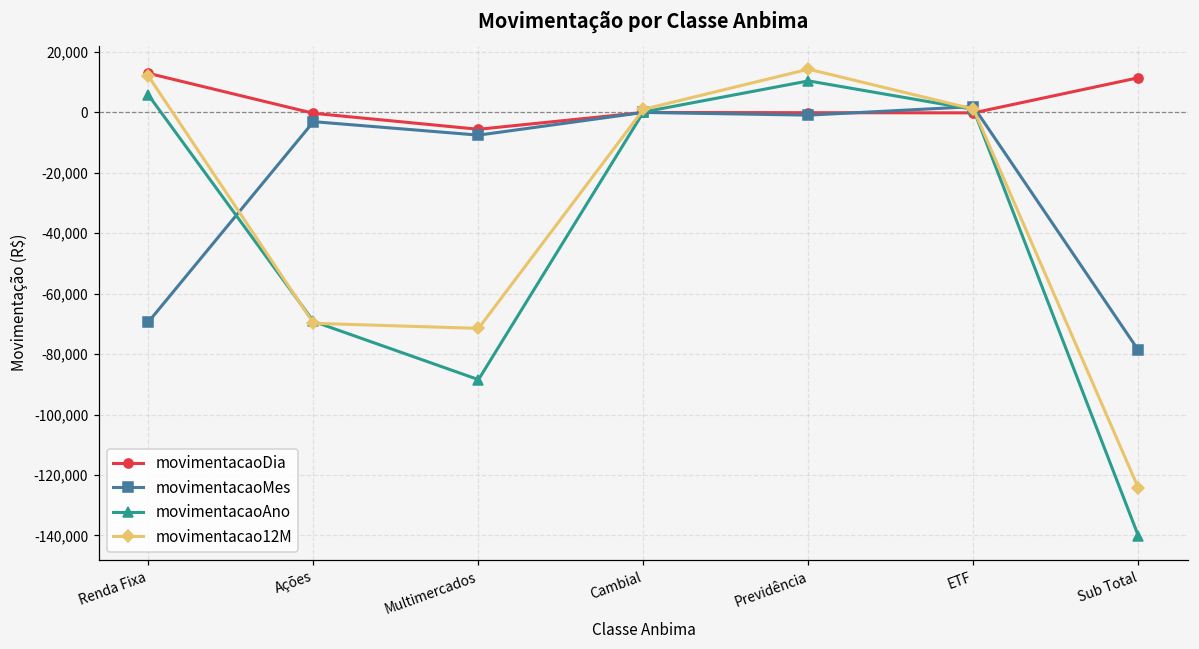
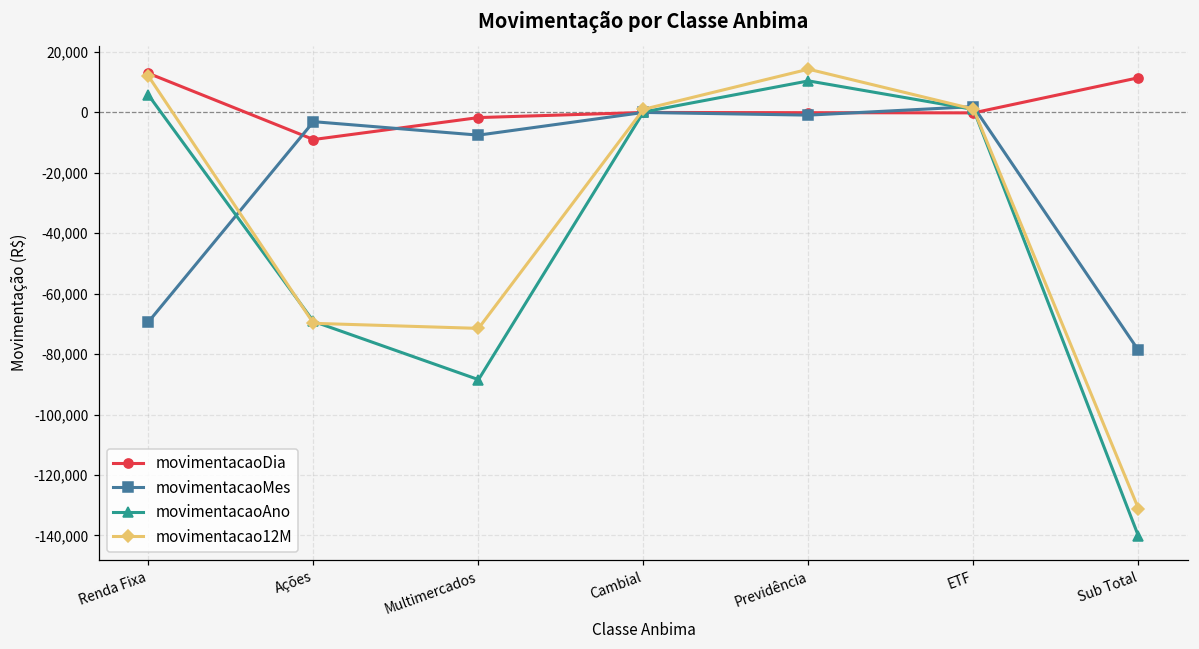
  {
    "movimentacaoDia": {
      "Renda Fixa": "13,000",
-     "Ações": "0",
-     "Multimercados": "-6,000",
+     "Ações": "-9,000",
+     "Multimercados": "-2,000",
      "ETF": "0",
      "Sub Total": "11,000"
    },
    "movimentacao12M": {
      "Renda Fixa": "12,000",
      "Multimercados": "-71,000",
      "Previdência": "14,000",
-     "Sub Total": "-124,000"
+     "Sub Total": "-131,000"
    }
  }
